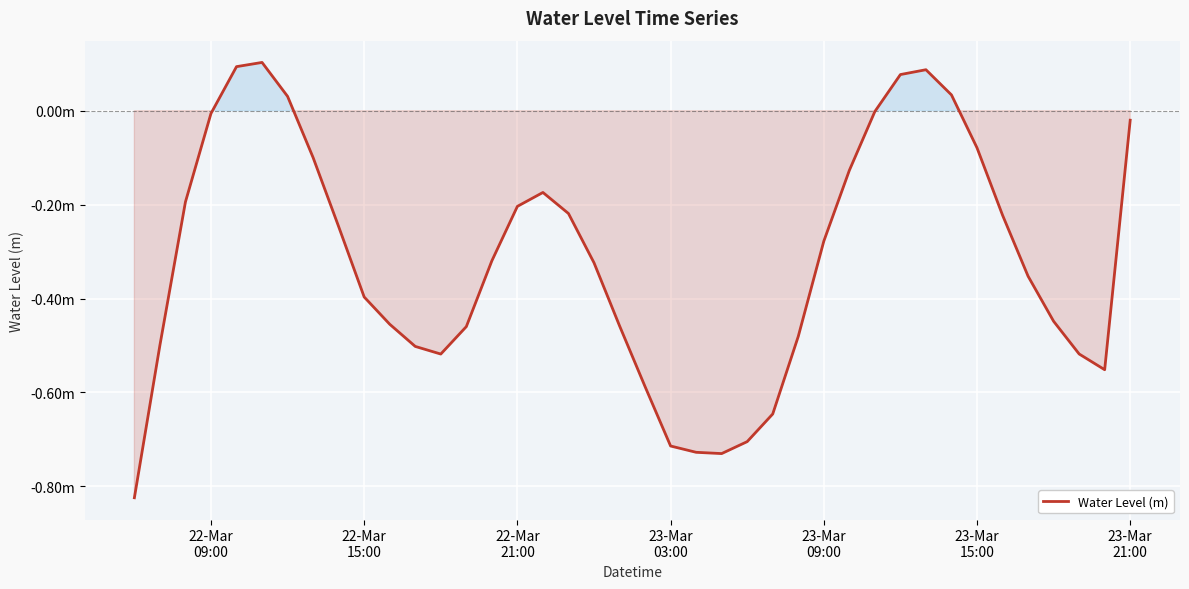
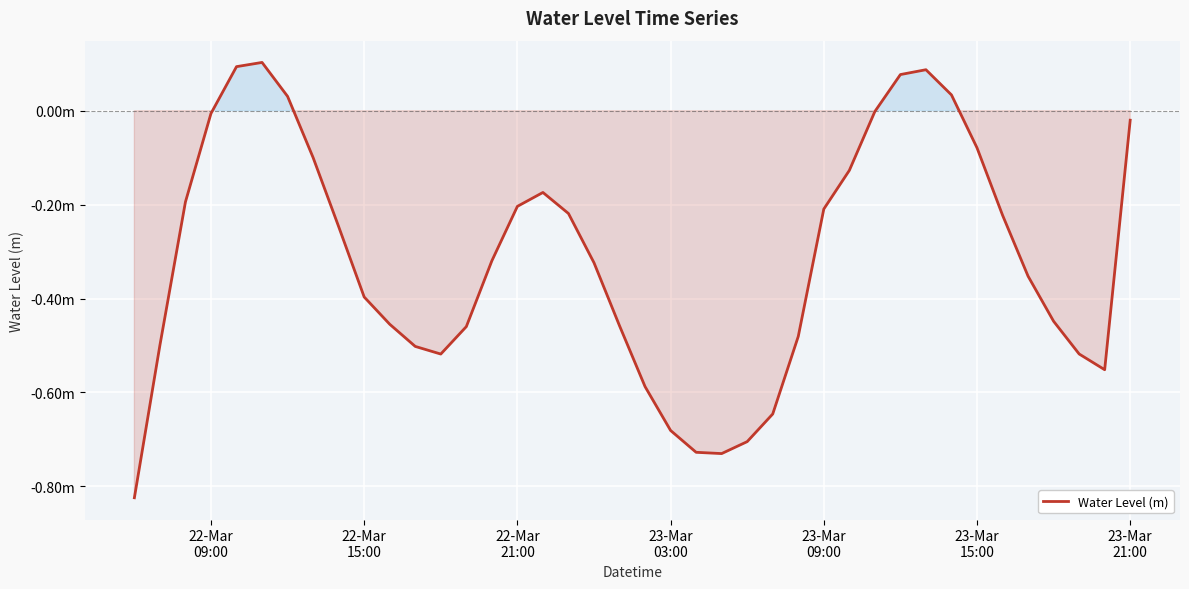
  {
    "22-Mar 09:00": "-0.01m",
    "22-Mar 15:00": "-0.40m",
    "22-Mar 21:00": "-0.20m",
-   "23-Mar 03:00": "-0.71m",
-   "23-Mar 09:00": "-0.28m",
+   "23-Mar 03:00": "-0.68m",
+   "23-Mar 09:00": "-0.21m",
    "23-Mar 15:00": "-0.08m",
    "23-Mar 21:00": "-0.02m"
  }
